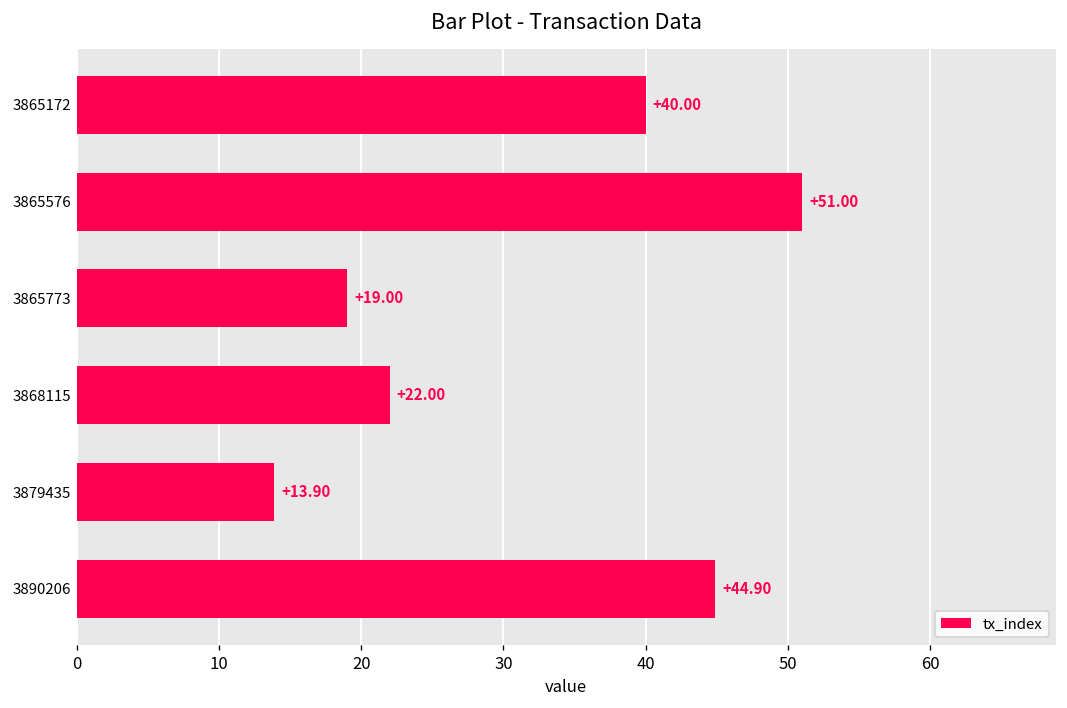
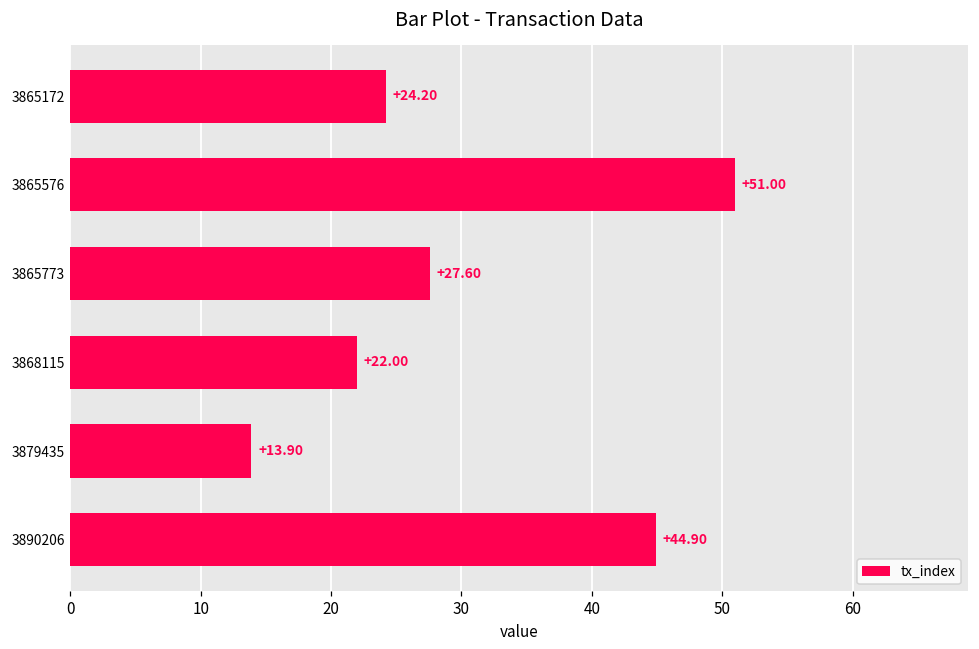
  {
-   "3865172": "+40.00",
+   "3865172": "+24.20",
    "3865576": "+51.00",
-   "3865773": "+19.00",
+   "3865773": "+27.60",
    "3868115": "+22.00",
    "3879435": "+13.90",
    "3890206": "+44.90"
  }
